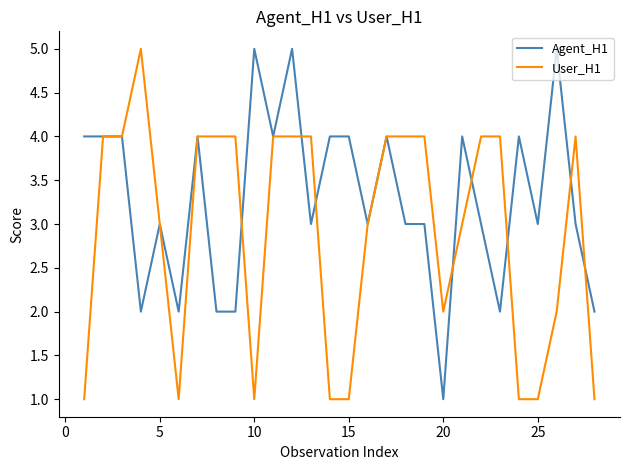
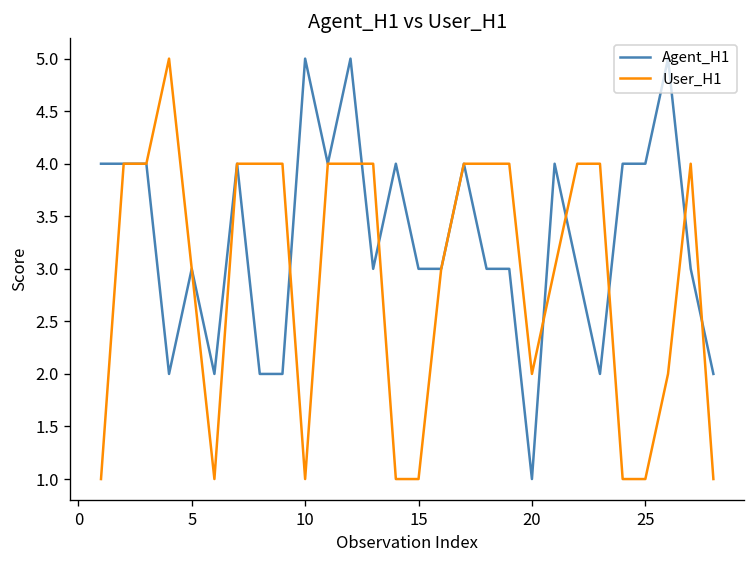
  {
    "Agent_H1": {
      "10": 5,
-     "15": 4,
+     "15": 3,
      "20": 1,
-     "25": 3
+     "25": 4
    },
    "User_H1": {
      "10": 1,
      "15": 1,
      "20": 2,
      "25": 1
    }
  }
